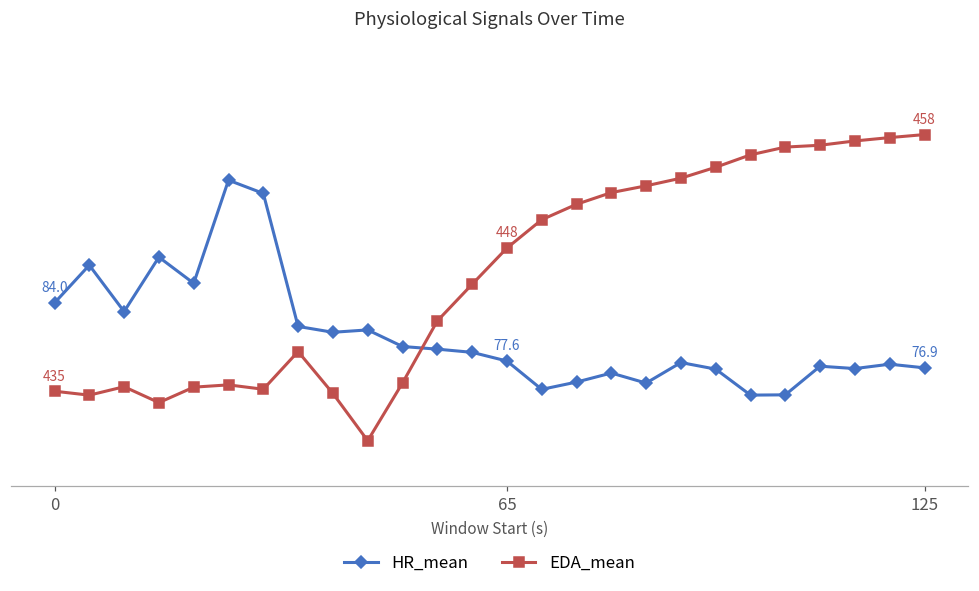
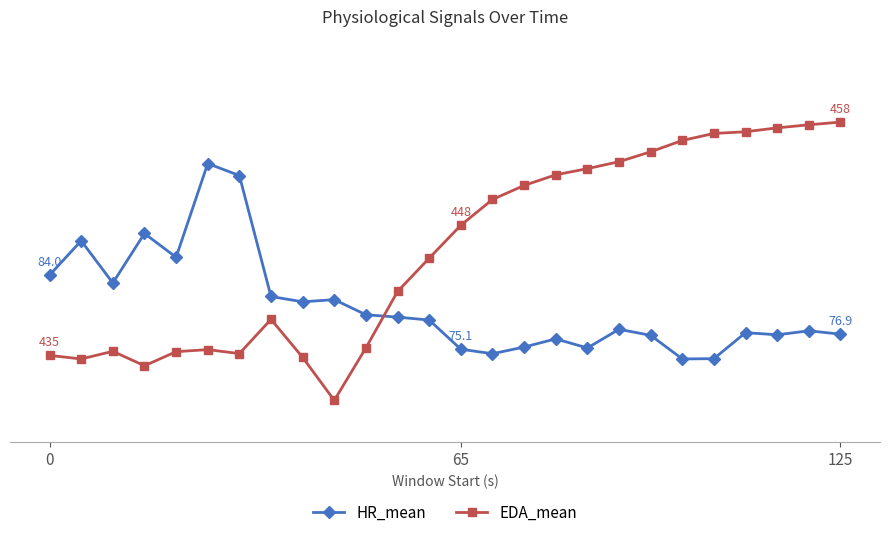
  {
    "HR_mean": {
      "0": 84.0,
-     "65": 77.6,
+     "65": 75.1,
      "125": 76.9
    }
  }
